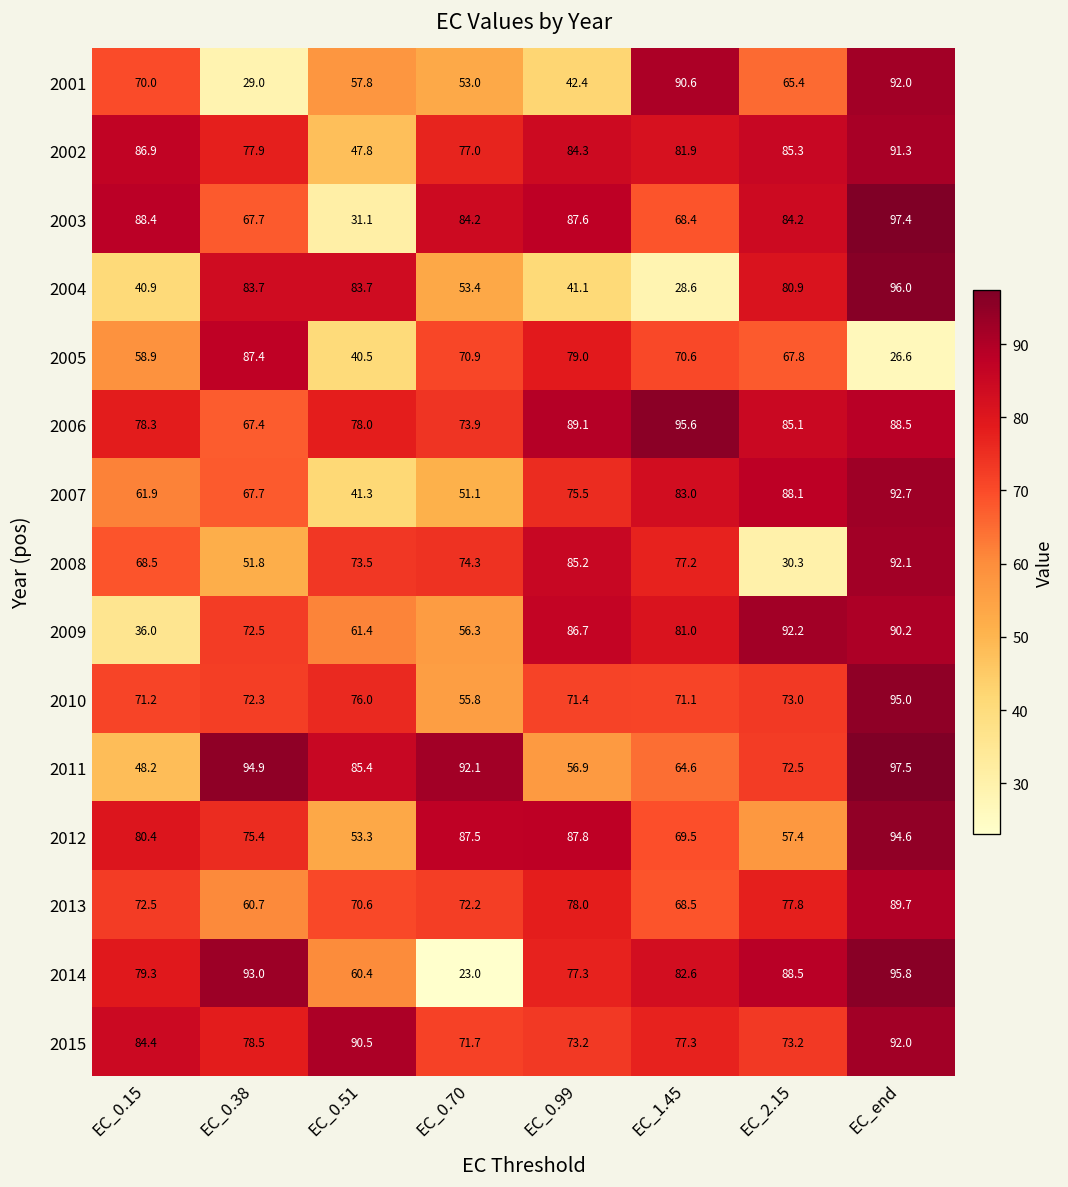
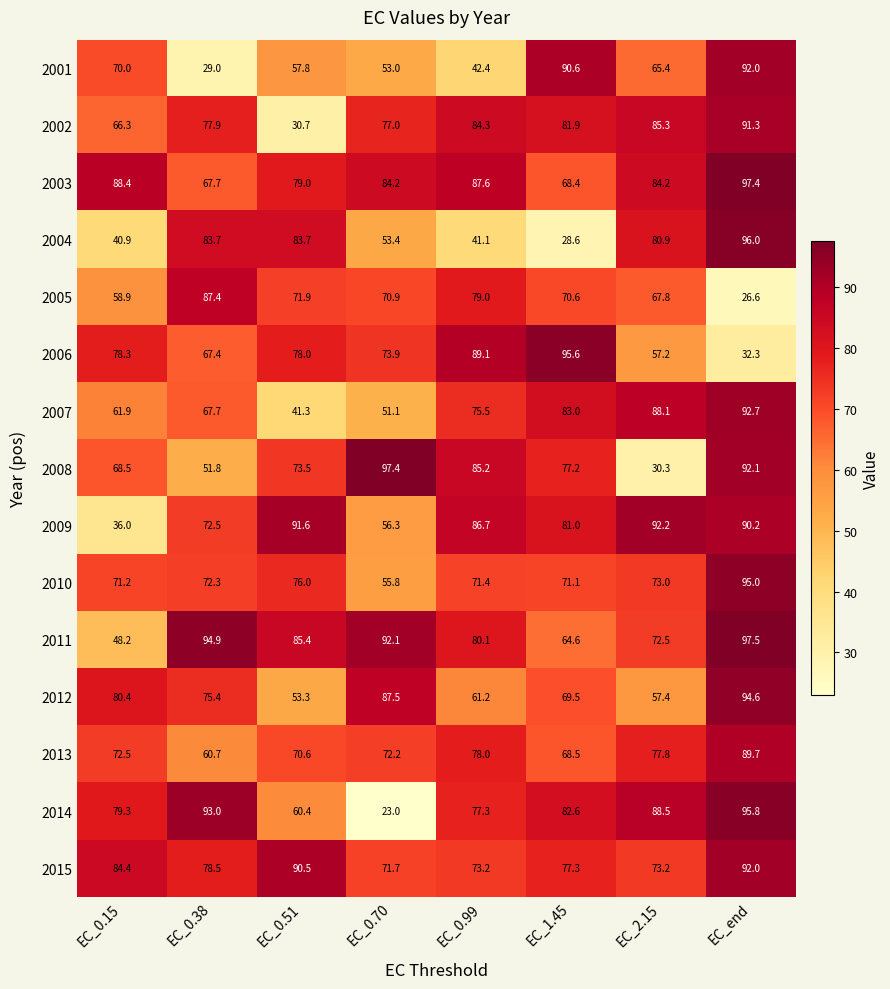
  {
    "2001": {
      "EC_0.15": 70.0,
      "EC_0.38": 29.0,
      "EC_0.51": 57.8,
      "EC_0.70": 53.0,
      "EC_0.99": 42.4,
      "EC_1.45": 90.6,
      "EC_2.15": 65.4,
      "EC_end": 92.0
    },
    "2002": {
-     "EC_0.15": 86.9,
+     "EC_0.15": 66.3,
      "EC_0.38": 77.9,
-     "EC_0.51": 47.8,
+     "EC_0.51": 30.7,
      "EC_0.70": 77.0,
      "EC_0.99": 84.3,
      "EC_1.45": 81.9,
      "EC_2.15": 85.3,
      "EC_end": 91.3
    },
    "2003": {
      "EC_0.15": 88.4,
      "EC_0.38": 67.7,
-     "EC_0.51": 31.1,
+     "EC_0.51": 79.0,
      "EC_0.70": 84.2,
      "EC_0.99": 87.6,
      "EC_1.45": 68.4,
      "EC_2.15": 84.2,
      "EC_end": 97.4
    },
    "2004": {
      "EC_0.15": 40.9,
      "EC_0.38": 83.7,
      "EC_0.51": 83.7,
      "EC_0.70": 53.4,
      "EC_0.99": 41.1,
      "EC_1.45": 28.6,
      "EC_2.15": 80.9,
      "EC_end": 96.0
    },
    "2005": {
      "EC_0.15": 58.9,
      "EC_0.38": 87.4,
-     "EC_0.51": 40.5,
+     "EC_0.51": 71.9,
      "EC_0.70": 70.9,
      "EC_0.99": 79.0,
      "EC_1.45": 70.6,
      "EC_2.15": 67.8,
      "EC_end": 26.6
    },
    "2006": {
      "EC_0.15": 78.3,
      "EC_0.38": 67.4,
      "EC_0.51": 78.0,
      "EC_0.70": 73.9,
      "EC_0.99": 89.1,
      "EC_1.45": 95.6,
-     "EC_2.15": 85.1,
-     "EC_end": 88.5
+     "EC_2.15": 57.2,
+     "EC_end": 32.3
    },
    "2007": {
      "EC_0.15": 61.9,
      "EC_0.38": 67.7,
      "EC_0.51": 41.3,
      "EC_0.70": 51.1,
      "EC_0.99": 75.5,
      "EC_1.45": 83.0,
      "EC_2.15": 88.1,
      "EC_end": 92.7
    },
    "2008": {
      "EC_0.15": 68.5,
      "EC_0.38": 51.8,
      "EC_0.51": 73.5,
-     "EC_0.70": 74.3,
+     "EC_0.70": 97.4,
      "EC_0.99": 85.2,
      "EC_1.45": 77.2,
      "EC_2.15": 30.3,
      "EC_end": 92.1
    },
    "2009": {
      "EC_0.15": 36.0,
      "EC_0.38": 72.5,
-     "EC_0.51": 61.4,
+     "EC_0.51": 91.6,
      "EC_0.70": 56.3,
      "EC_0.99": 86.7,
      "EC_1.45": 81.0,
      "EC_2.15": 92.2,
      "EC_end": 90.2
    },
    "2010": {
      "EC_0.15": 71.2,
      "EC_0.38": 72.3,
      "EC_0.51": 76.0,
      "EC_0.70": 55.8,
      "EC_0.99": 71.4,
      "EC_1.45": 71.1,
      "EC_2.15": 73.0,
      "EC_end": 95.0
    },
    "2011": {
      "EC_0.15": 48.2,
      "EC_0.38": 94.9,
      "EC_0.51": 85.4,
      "EC_0.70": 92.1,
-     "EC_0.99": 56.9,
+     "EC_0.99": 80.1,
      "EC_1.45": 64.6,
      "EC_2.15": 72.5,
      "EC_end": 97.5
    },
    "2012": {
      "EC_0.15": 80.4,
      "EC_0.38": 75.4,
      "EC_0.51": 53.3,
      "EC_0.70": 87.5,
-     "EC_0.99": 87.8,
+     "EC_0.99": 61.2,
      "EC_1.45": 69.5,
      "EC_2.15": 57.4,
      "EC_end": 94.6
    },
    "2013": {
      "EC_0.15": 72.5,
      "EC_0.38": 60.7,
      "EC_0.51": 70.6,
      "EC_0.70": 72.2,
      "EC_0.99": 78.0,
      "EC_1.45": 68.5,
      "EC_2.15": 77.8,
      "EC_end": 89.7
    },
    "2014": {
      "EC_0.15": 79.3,
      "EC_0.38": 93.0,
      "EC_0.51": 60.4,
      "EC_0.70": 23.0,
      "EC_0.99": 77.3,
      "EC_1.45": 82.6,
      "EC_2.15": 88.5,
      "EC_end": 95.8
    },
    "2015": {
      "EC_0.15": 84.4,
      "EC_0.38": 78.5,
      "EC_0.51": 90.5,
      "EC_0.70": 71.7,
      "EC_0.99": 73.2,
      "EC_1.45": 77.3,
      "EC_2.15": 73.2,
      "EC_end": 92.0
    }
  }
